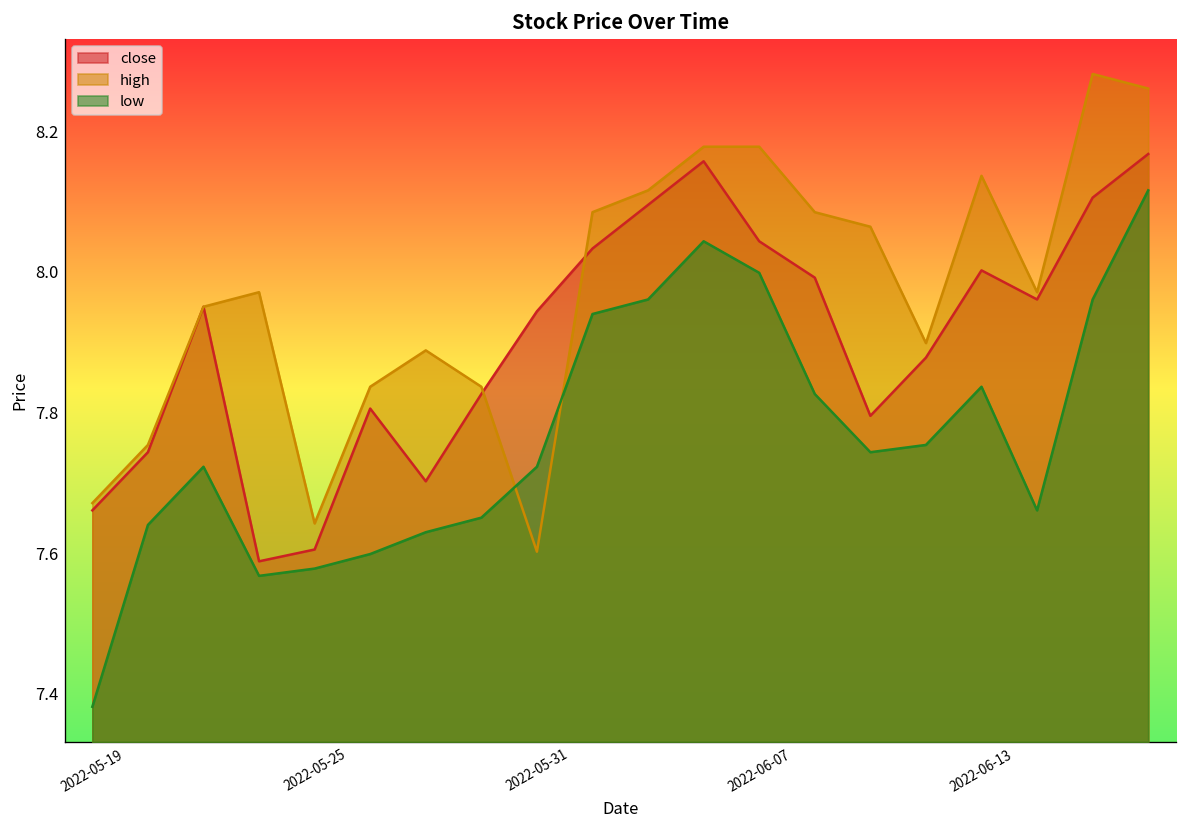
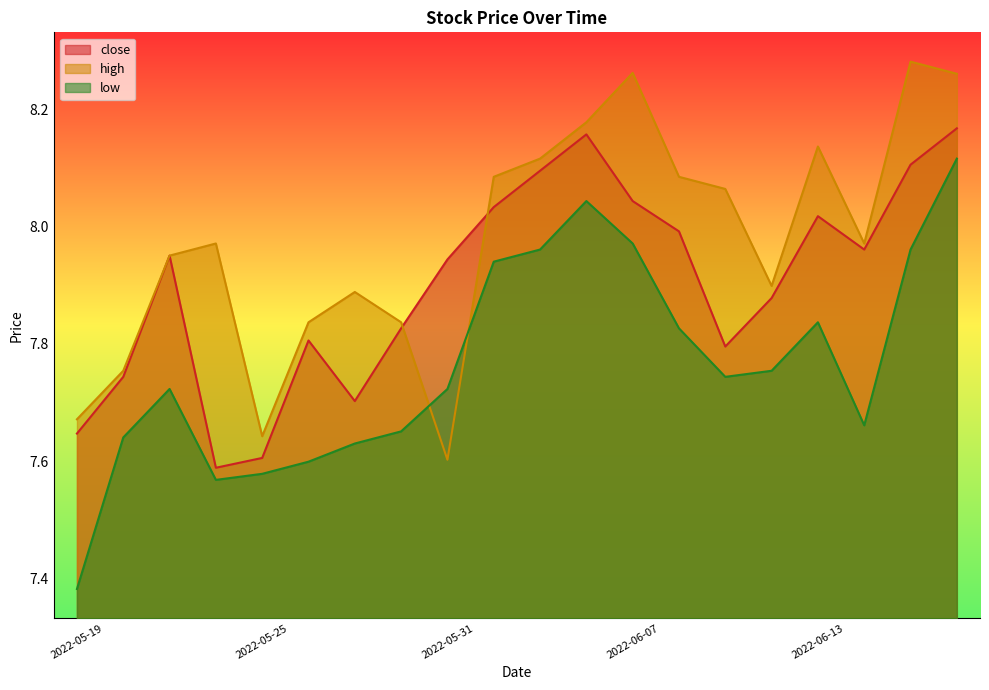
  {
    "close": {
-     "2022-05-19": 7.66,
+     "2022-05-19": 7.65,
      "2022-05-25": 7.61,
      "2022-05-31": 7.94,
      "2022-06-07": 8.04,
-     "2022-06-13": 8.00
+     "2022-06-13": 8.02
    },
    "high": {
      "2022-05-19": 7.67,
      "2022-05-25": 7.64,
      "2022-05-31": 7.60,
-     "2022-06-07": 8.18,
+     "2022-06-07": 8.26,
      "2022-06-13": 8.14
    },
    "low": {
      "2022-05-19": 7.38,
      "2022-05-25": 7.58,
      "2022-05-31": 7.72,
-     "2022-06-07": 8.00,
+     "2022-06-07": 7.97,
      "2022-06-13": 7.84
    }
  }
